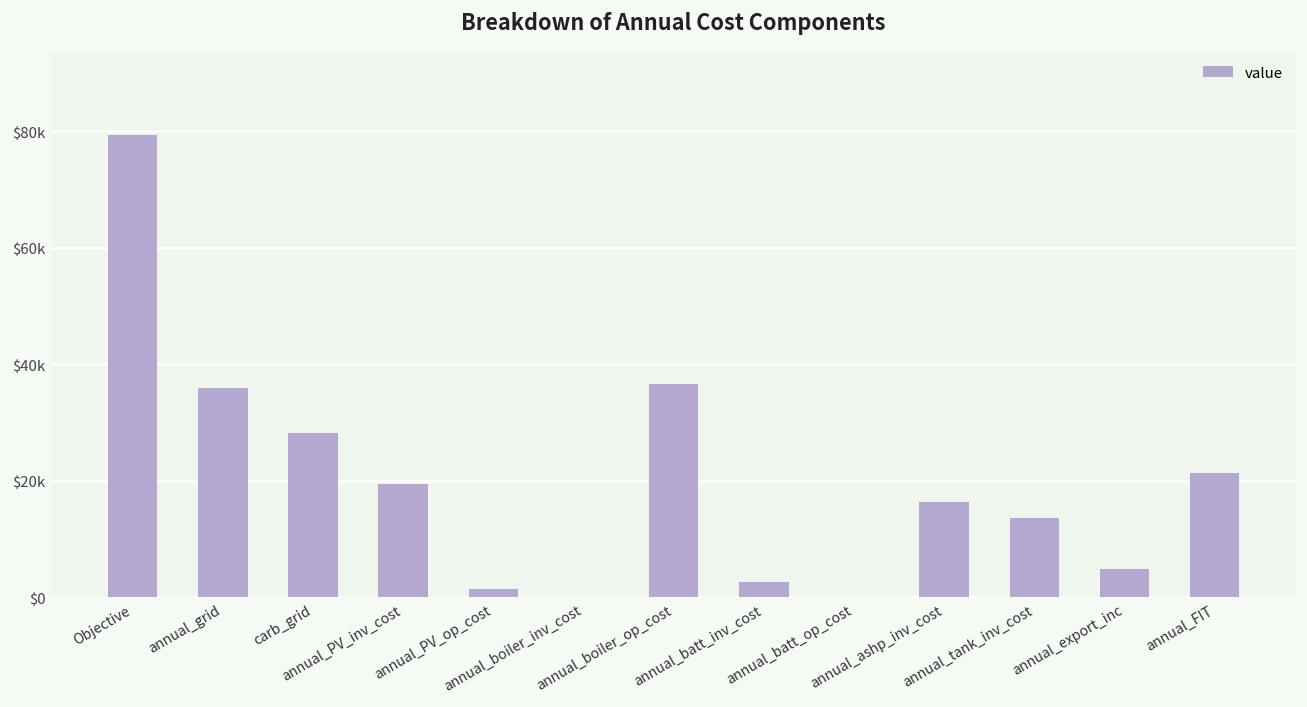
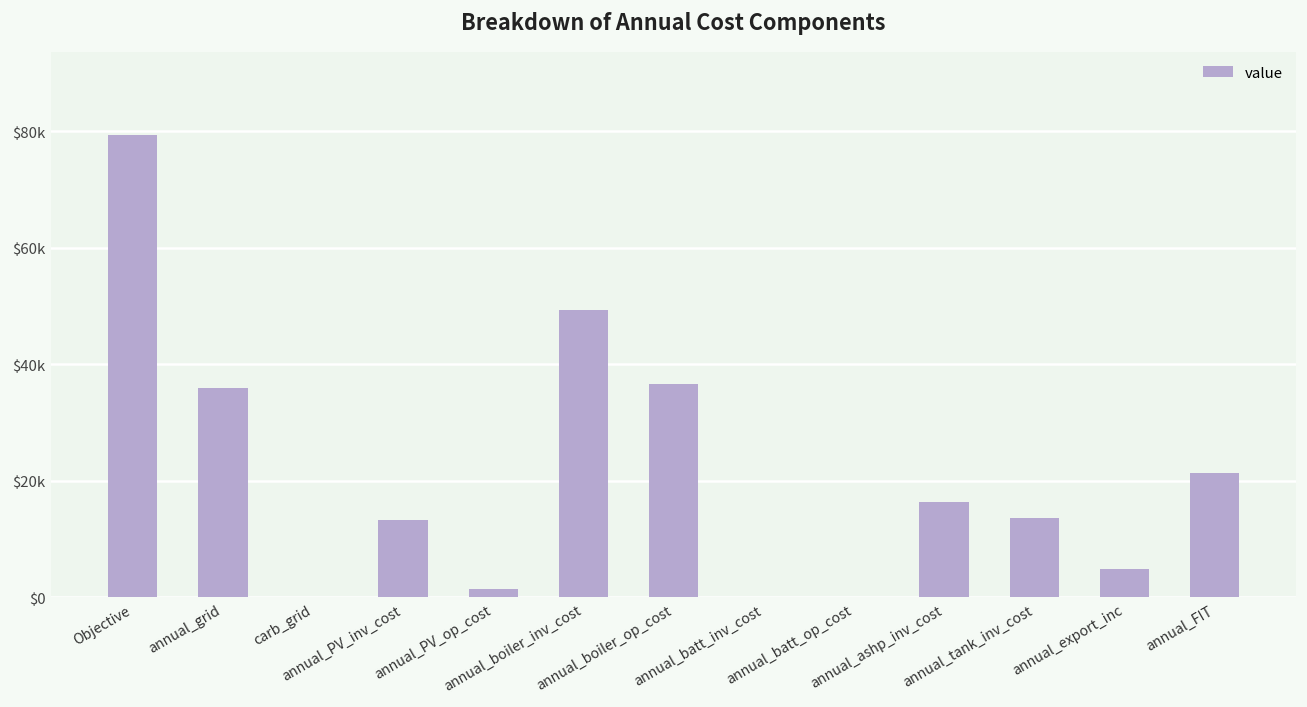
  {
    "Objective": "$79000",
    "annual_grid": "$36000",
-   "carb_grid": "$28000",
-   "annual_PV_inv_cost": "$19000",
+   "carb_grid": "$0",
+   "annual_PV_inv_cost": "$13000",
    "annual_PV_op_cost": "$1000",
-   "annual_boiler_inv_cost": "$0",
+   "annual_boiler_inv_cost": "$49000",
    "annual_boiler_op_cost": "$37000",
-   "annual_batt_inv_cost": "$3000",
+   "annual_batt_inv_cost": "$0",
    "annual_batt_op_cost": "$0",
    "annual_ashp_inv_cost": "$16000",
    "annual_tank_inv_cost": "$14000",
    "annual_export_inc": "$5000",
    "annual_FIT": "$21000"
  }
